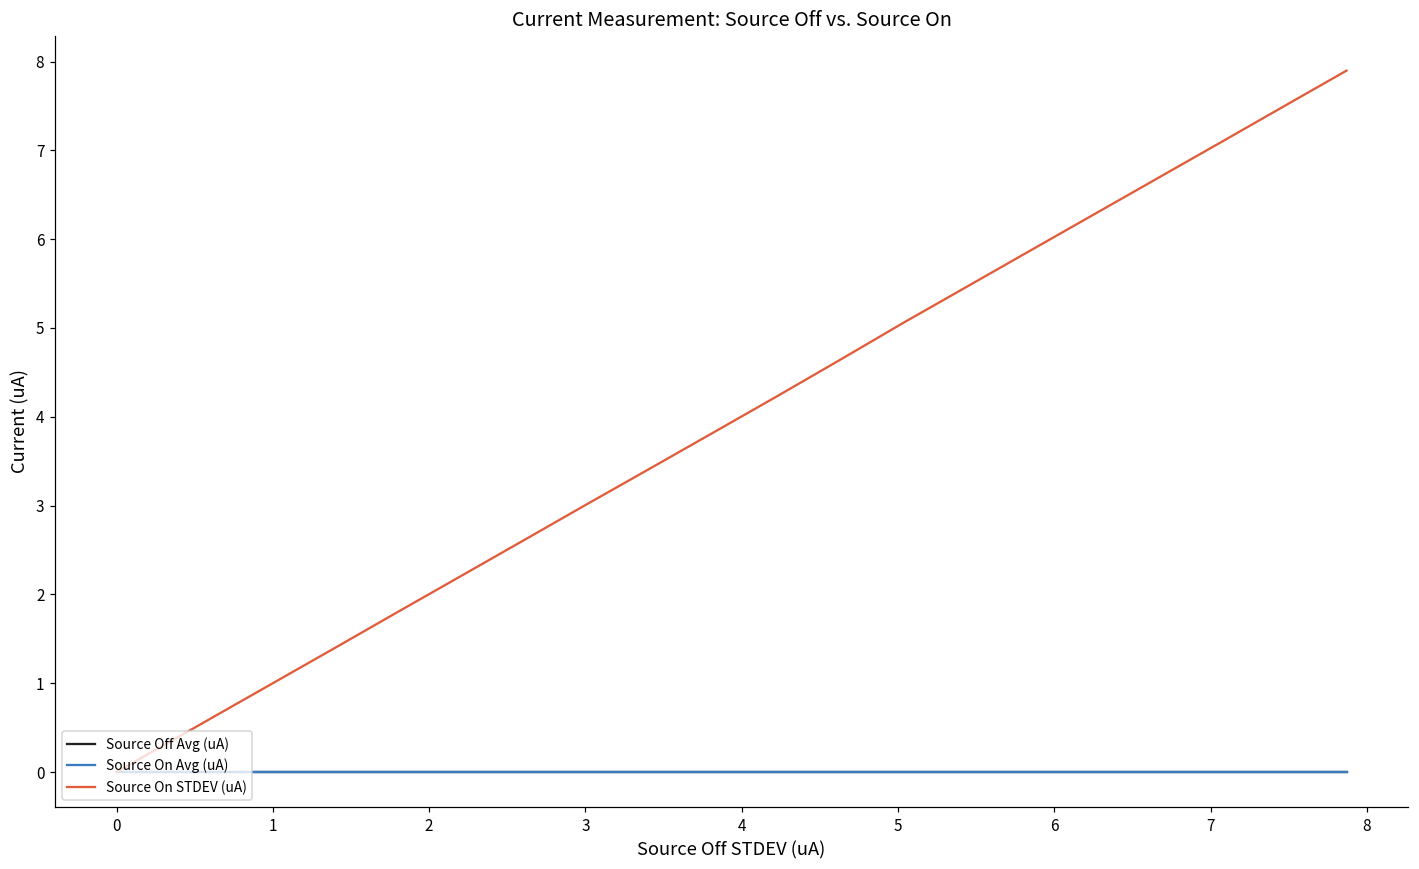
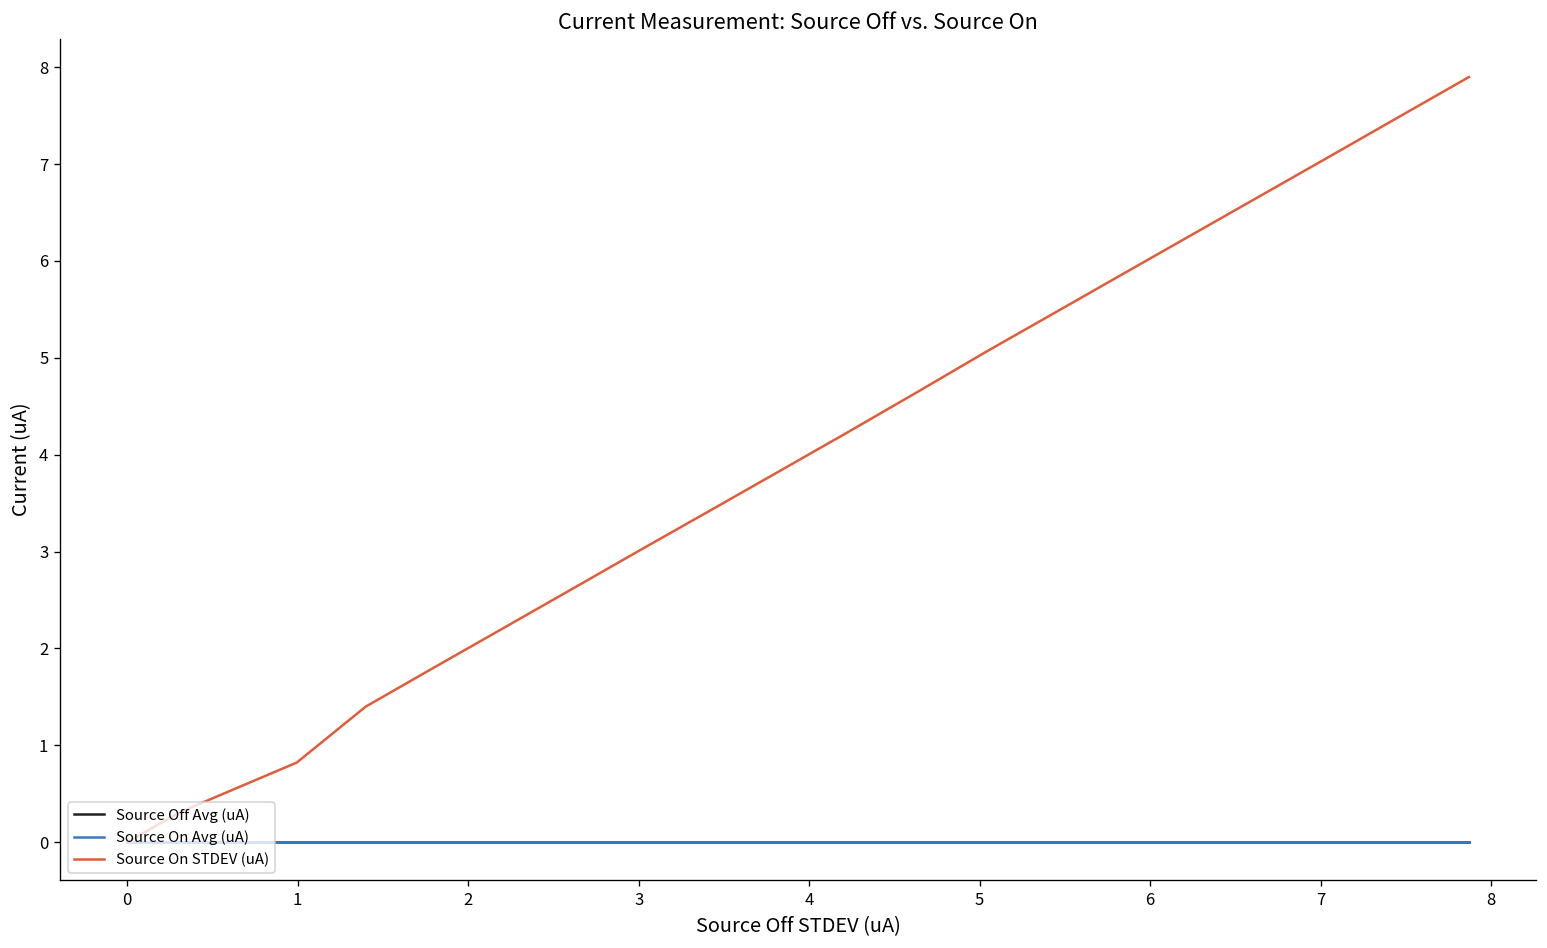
  {
    "Source On Avg (uA)": {
      "1": 0.0
    },
    "Source On STDEV (uA)": {
-     "1": 1.0
+     "1": 0.8
    }
  }
